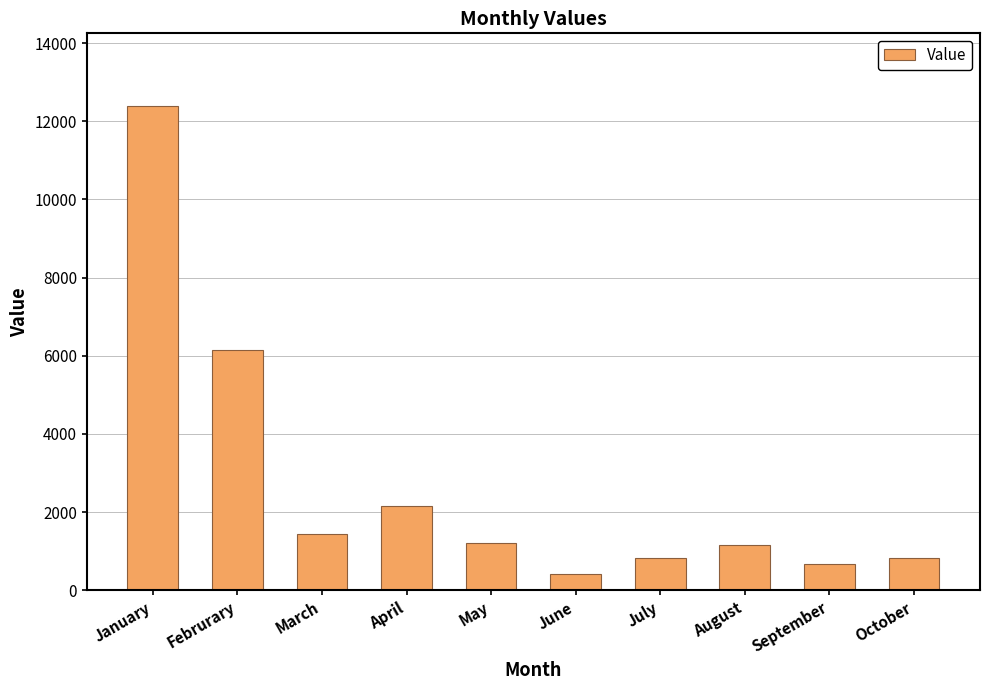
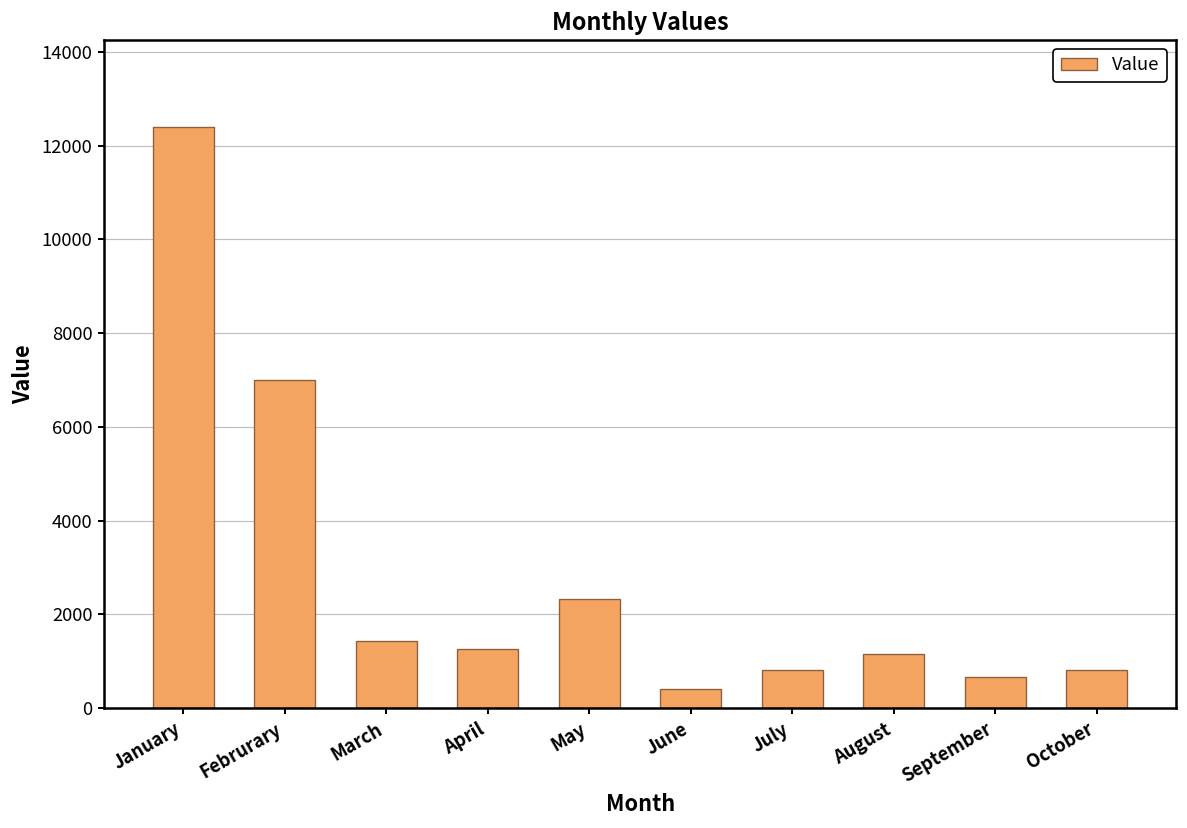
  {
    "January": 12400,
-   "Februrary": 6100,
+   "Februrary": 7000,
    "March": 1400,
-   "April": 2200,
-   "May": 1200,
+   "April": 1300,
+   "May": 2300,
    "June": 400,
    "July": 800,
    "August": 1200,
    "September": 700,
    "October": 800
  }
